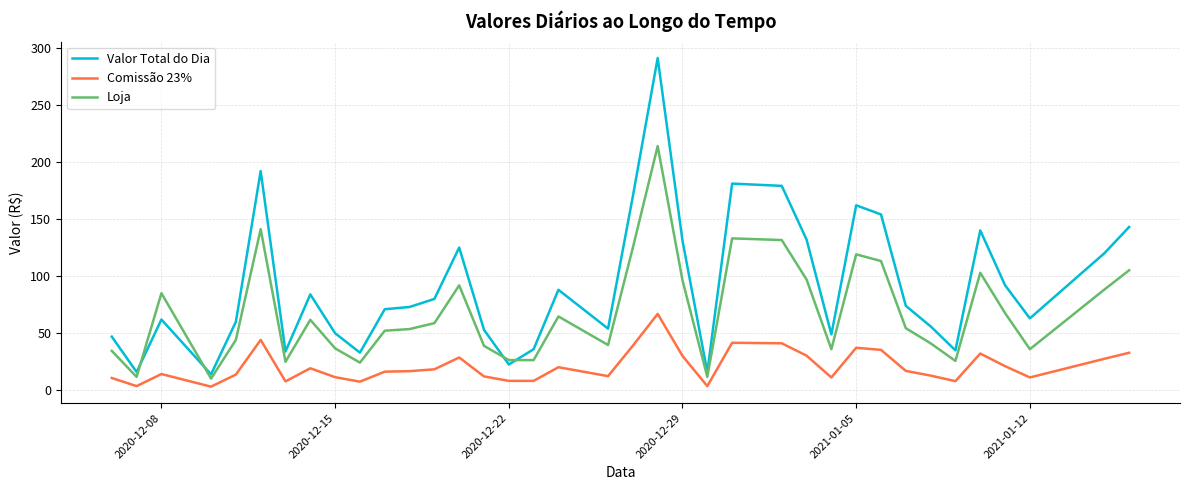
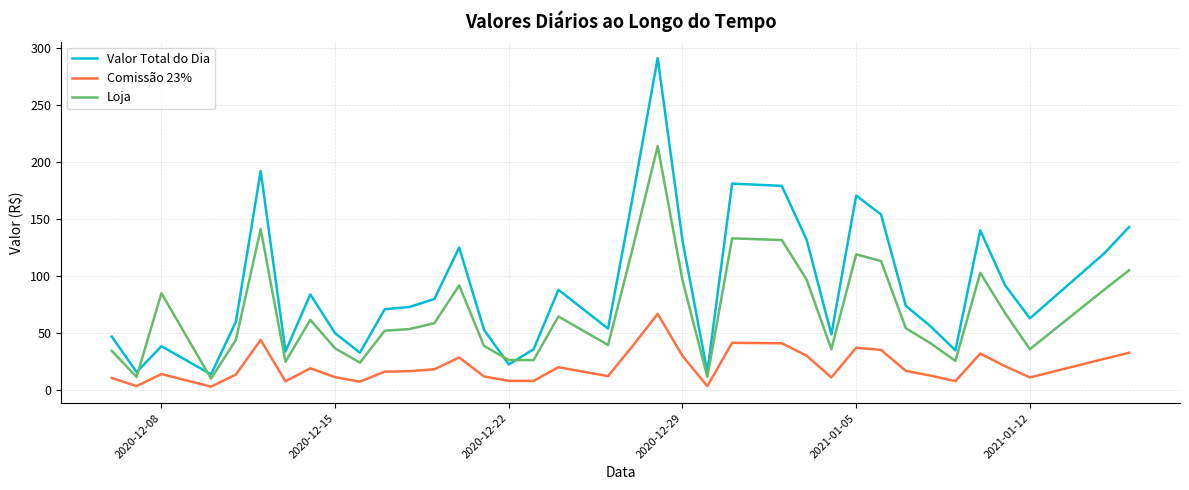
  {
    "Valor Total do Dia": {
-     "2020-12-08": 62,
+     "2020-12-08": 39,
      "2020-12-15": 50,
      "2020-12-22": 23,
      "2020-12-29": 131,
-     "2021-01-05": 162,
+     "2021-01-05": 171,
      "2021-01-12": 63
    },
    "Comissão 23%": {
      "2020-12-08": 14,
      "2020-12-15": 11,
      "2020-12-22": 8,
      "2020-12-29": 30,
      "2021-01-05": 37,
      "2021-01-12": 11
    },
    "Loja": {
      "2020-12-08": 85,
      "2020-12-15": 37,
      "2020-12-22": 26,
      "2020-12-29": 96,
      "2021-01-05": 119,
      "2021-01-12": 36
    }
  }
